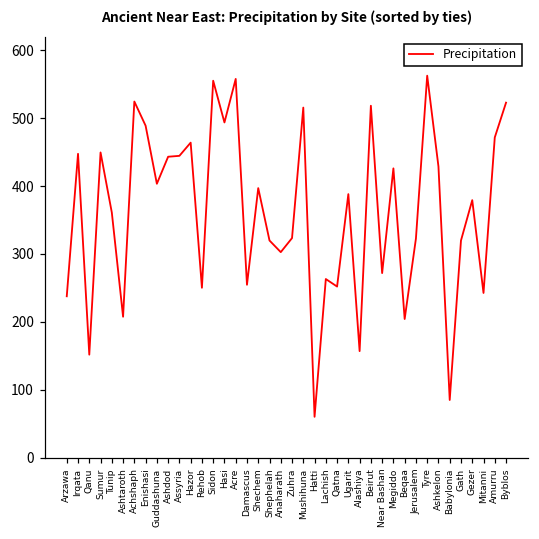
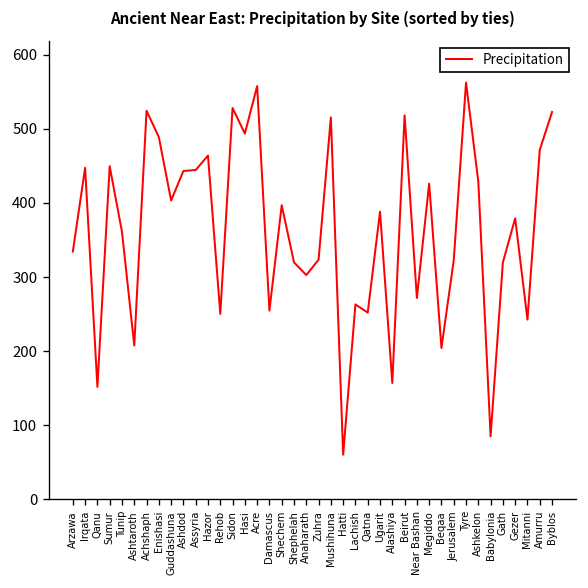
  {
-   "Arzawa": 240,
+   "Arzawa": 330,
    "Irqata": 450,
    "Qanu": 150,
    "Sumur": 450,
    "Tunip": 360,
    "Ashtaroth": 210,
    "Achshaph": 520,
    "Enishasi": 490,
    "Guddashuna": 400,
    "Ashdod": 440,
    "Assyria": 440,
    "Hazor": 460,
    "Rehob": 250,
-   "Sidon": 550,
+   "Sidon": 530,
    "Hasi": 490,
    "Acre": 560,
    "Damascus": 250,
    "Shechem": 400,
    "Shephelah": 320,
    "Anaharath": 300,
    "Zuhra": 320,
    "Mushihuna": 520,
    "Hatti": 60,
    "Lachish": 260,
    "Qatna": 250,
    "Ugarit": 390,
    "Alashiya": 160,
    "Beirut": 520,
    "Near Bashan": 270,
    "Megiddo": 430,
    "Beqaa": 200,
    "Jerusalem": 320,
    "Tyre": 560,
    "Ashkelon": 430,
    "Babylonia": 90,
    "Gath": 320,
    "Gezer": 380,
    "Mitanni": 240,
    "Amurru": 470,
    "Byblos": 520
  }
